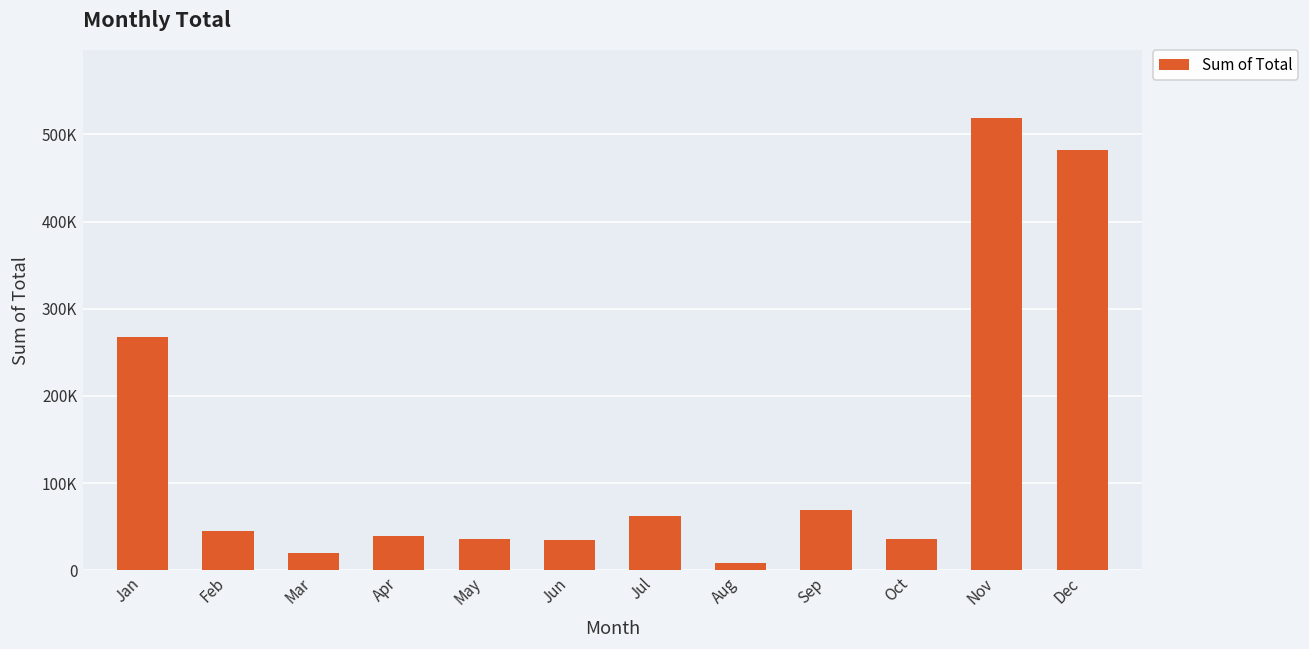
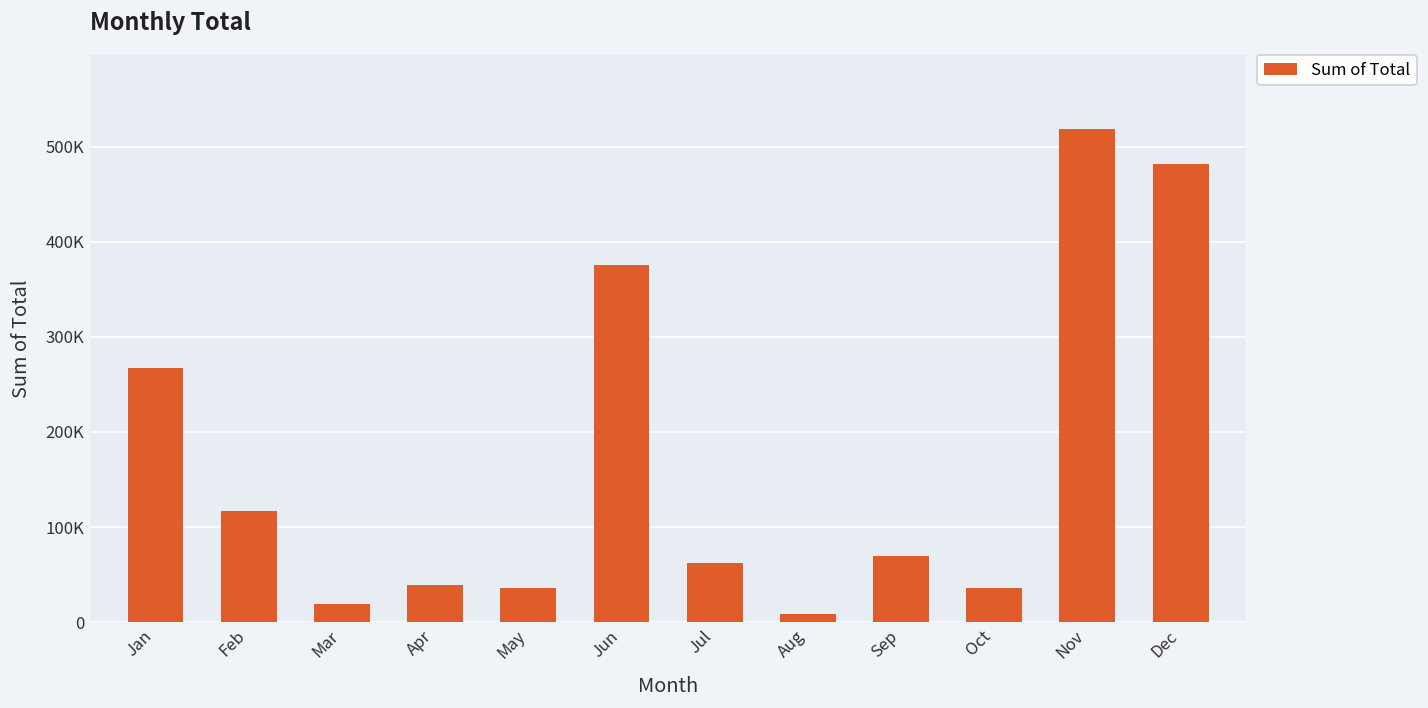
  {
    "Jan": 270000,
-   "Feb": 50000,
+   "Feb": 120000,
    "Mar": 20000,
    "Apr": 40000,
    "May": 40000,
-   "Jun": 30000,
+   "Jun": 380000,
    "Jul": 60000,
    "Aug": 10000,
    "Sep": 70000,
    "Oct": 40000,
    "Nov": 520000,
    "Dec": 480000
  }
